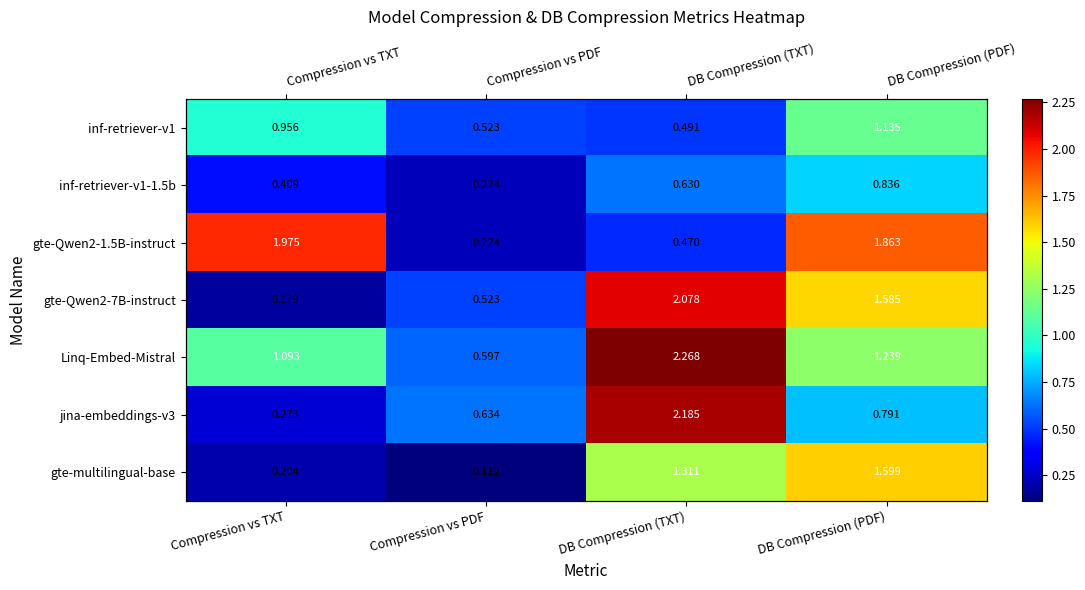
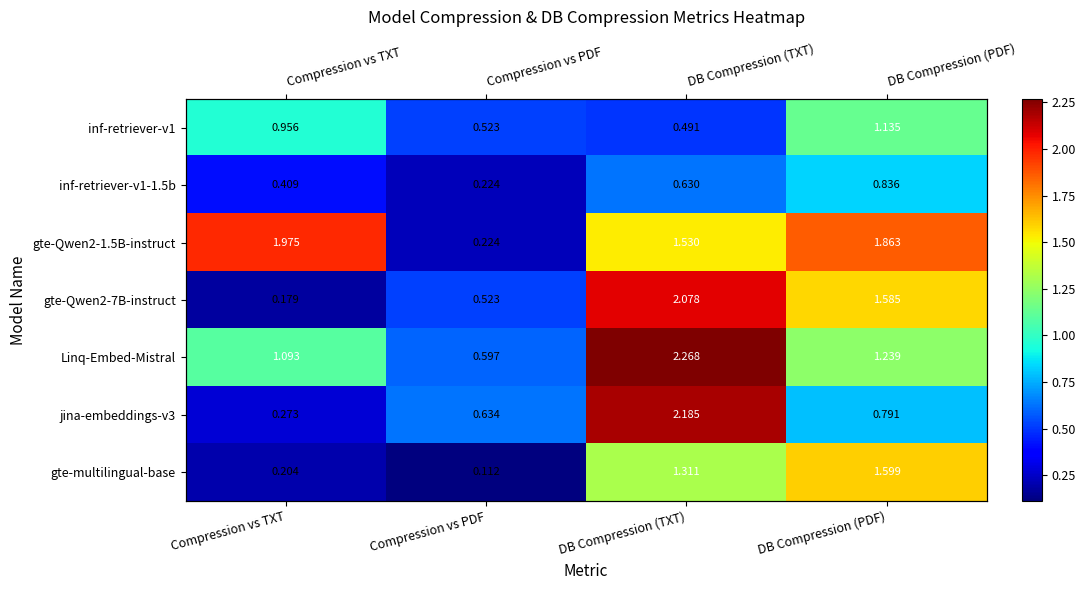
  {
    "inf-retriever-v1": {
      "Compression vs TXT": 0.956,
      "Compression vs PDF": 0.523,
      "DB Compression (TXT)": 0.491,
      "DB Compression (PDF)": 1.135
    },
    "inf-retriever-v1-1.5b": {
      "Compression vs TXT": 0.409,
      "Compression vs PDF": 0.224,
      "DB Compression (TXT)": 0.630,
      "DB Compression (PDF)": 0.836
    },
    "gte-Qwen2-1.5B-instruct": {
      "Compression vs TXT": 1.975,
      "Compression vs PDF": 0.224,
-     "DB Compression (TXT)": 0.470,
+     "DB Compression (TXT)": 1.530,
      "DB Compression (PDF)": 1.863
    },
    "gte-Qwen2-7B-instruct": {
      "Compression vs TXT": 0.179,
      "Compression vs PDF": 0.523,
      "DB Compression (TXT)": 2.078,
      "DB Compression (PDF)": 1.585
    },
    "Linq-Embed-Mistral": {
      "Compression vs TXT": 1.093,
      "Compression vs PDF": 0.597,
      "DB Compression (TXT)": 2.268,
      "DB Compression (PDF)": 1.239
    },
    "jina-embeddings-v3": {
      "Compression vs TXT": 0.273,
      "Compression vs PDF": 0.634,
      "DB Compression (TXT)": 2.185,
      "DB Compression (PDF)": 0.791
    },
    "gte-multilingual-base": {
      "Compression vs TXT": 0.204,
      "Compression vs PDF": 0.112,
      "DB Compression (TXT)": 1.311,
      "DB Compression (PDF)": 1.599
    }
  }
